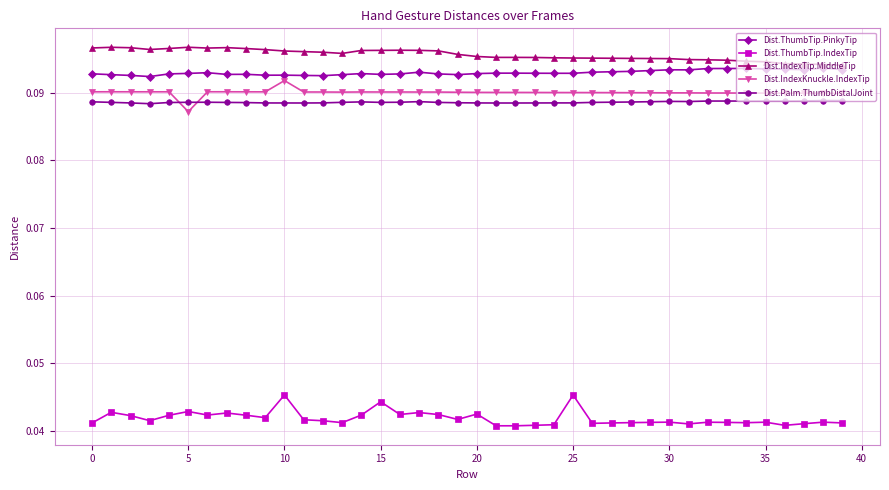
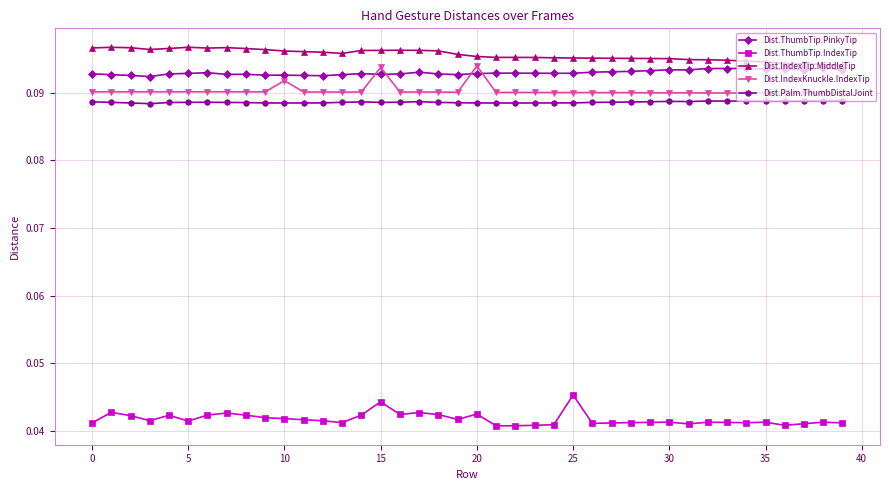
  {
    "Dist.ThumbTip.IndexTip": {
      "0": 0.041,
-     "5": 0.043,
-     "10": 0.045,
+     "5": 0.041,
+     "10": 0.042,
      "15": 0.044,
      "20": 0.042,
      "25": 0.045,
      "30": 0.041,
      "35": 0.041
    },
    "Dist.IndexKnuckle.IndexTip": {
      "0": 0.090,
-     "5": 0.087,
+     "5": 0.090,
      "10": 0.092,
-     "15": 0.090,
-     "20": 0.090,
+     "15": 0.094,
+     "20": 0.094,
      "25": 0.090,
      "30": 0.090
    }
  }
